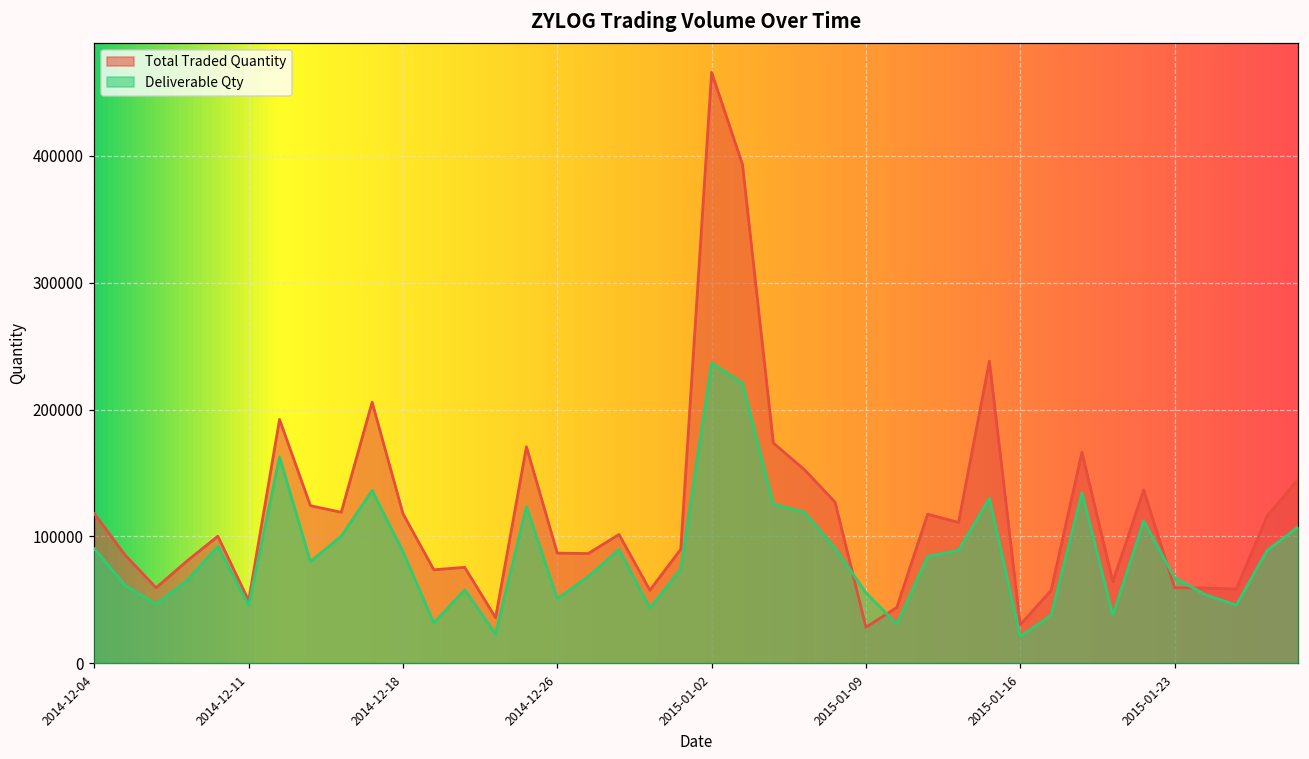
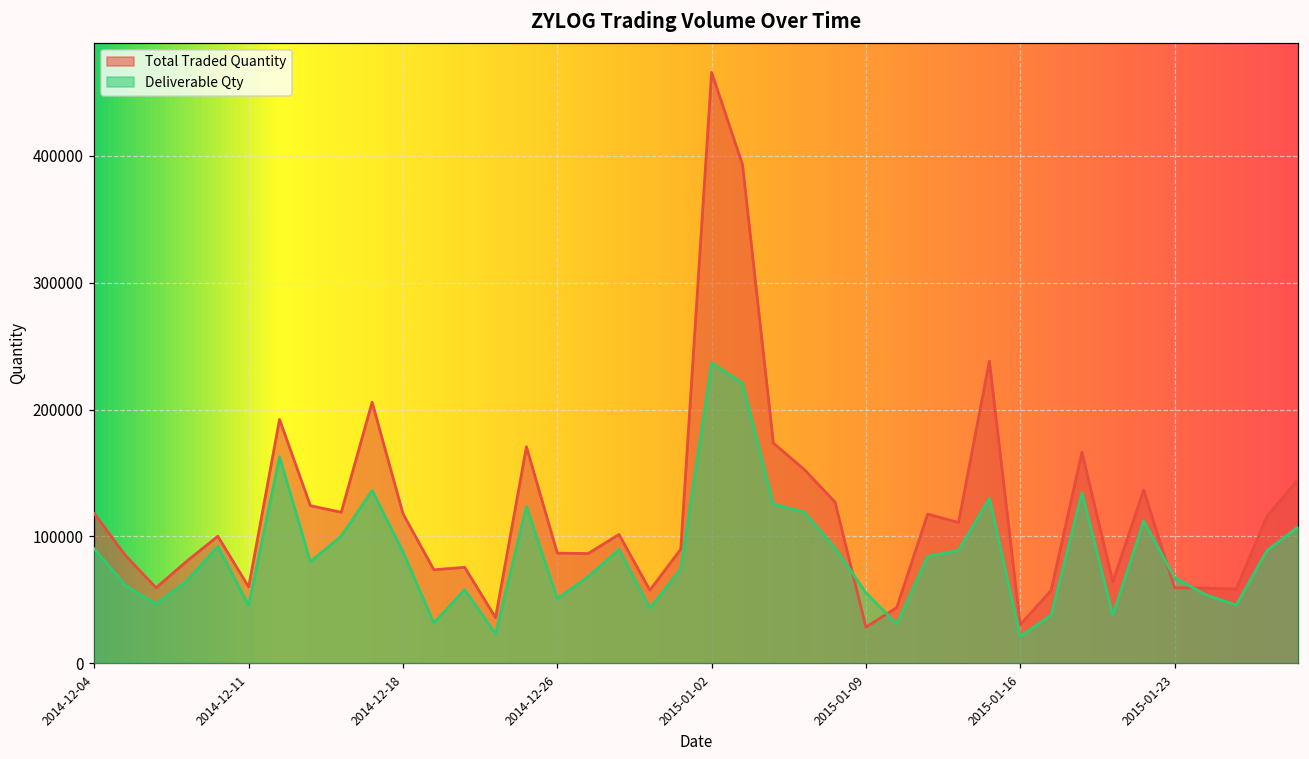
  {
    "Total Traded Quantity": {
      "2014-12-04": 118000,
-     "2014-12-11": 50000,
+     "2014-12-11": 60000,
      "2014-12-18": 118000,
      "2014-12-26": 87000,
      "2015-01-02": 466000,
      "2015-01-09": 28000,
      "2015-01-16": 31000,
      "2015-01-23": 60000
    },
    "Deliverable Qty": {
      "2014-12-04": 90000,
      "2014-12-11": 46000,
      "2014-12-18": 88000,
      "2014-12-26": 51000,
      "2015-01-02": 237000,
      "2015-01-09": 56000,
      "2015-01-16": 21000,
      "2015-01-23": 68000
    }
  }
